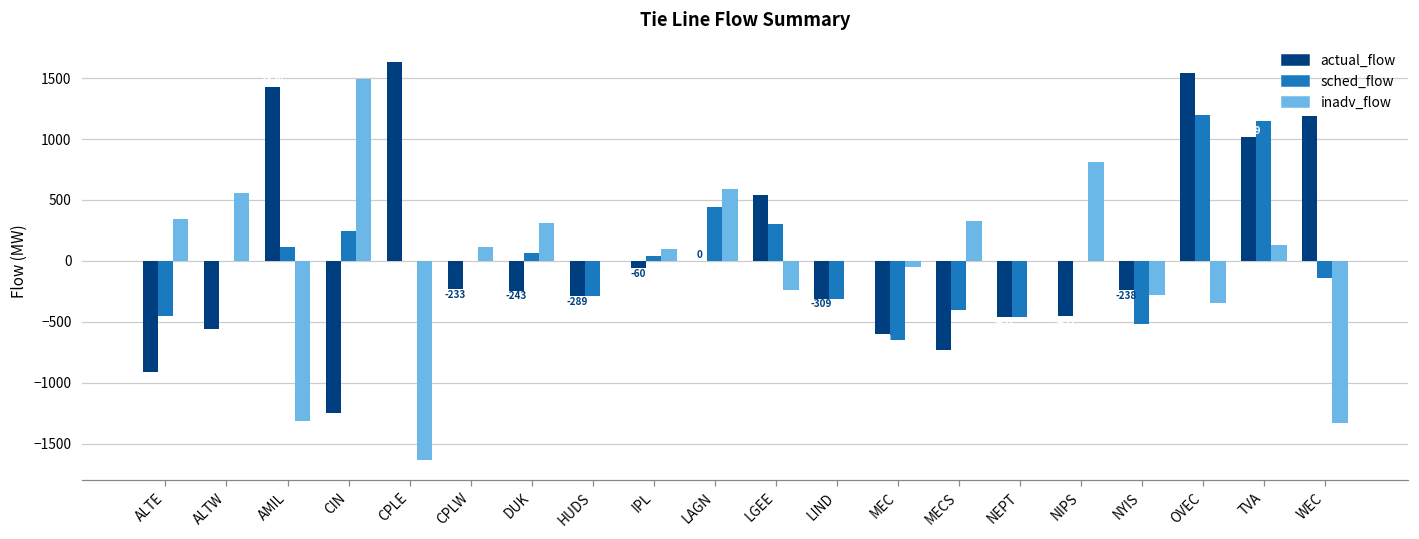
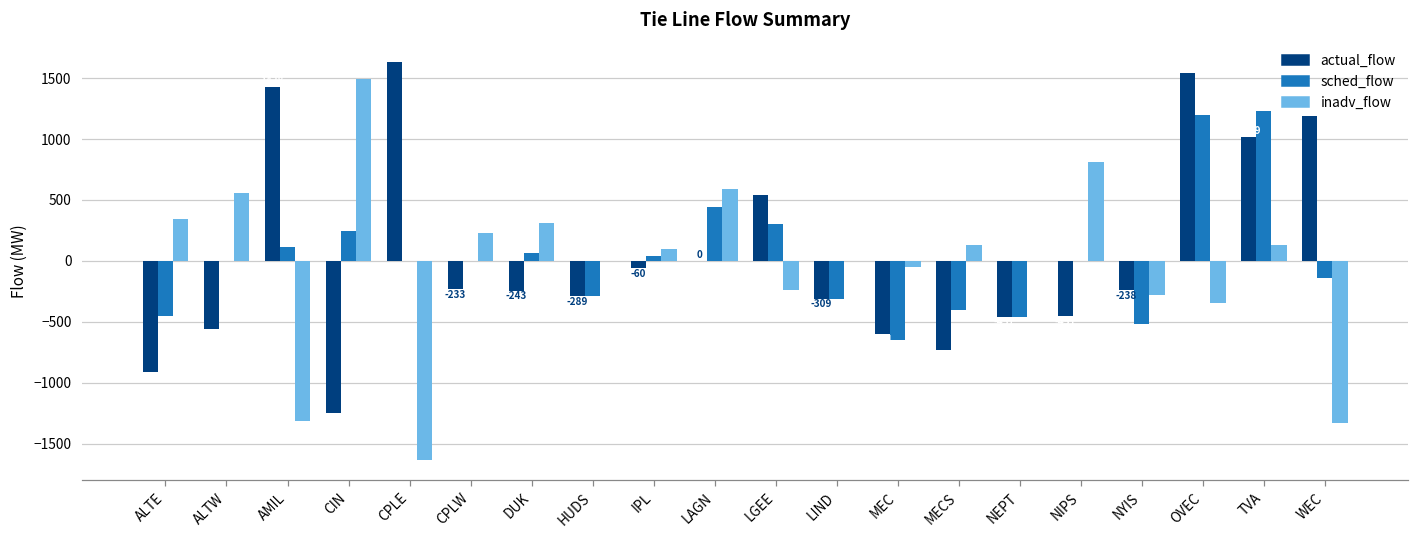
  {
    "actual_flow": {
      "CPLW": -233,
      "DUK": -243,
      "HUDS": -289,
      "IPL": -60,
      "LAGN": 0,
      "LIND": -309,
      "NYIS": -238
    },
    "sched_flow": {
      "ALTE": -450,
      "ALTW": 0,
      "AMIL": 120,
      "CIN": 250,
      "CPLW": 0,
      "DUK": 60,
      "IPL": 40,
      "LAGN": 440,
      "LGEE": 300,
      "MEC": -650,
      "MECS": -400,
      "NEPT": -460,
      "NIPS": 0,
      "NYIS": -520,
      "OVEC": 1200,
-     "TVA": 1150,
+     "TVA": 1230,
      "WEC": -140
    },
    "inadv_flow": {
      "ALTE": 340,
      "ALTW": 560,
      "AMIL": -1310,
      "CIN": 1490,
      "CPLE": -1630,
-     "CPLW": 110,
+     "CPLW": 230,
      "DUK": 310,
      "HUDS": 0,
      "IPL": 100,
      "LAGN": 590,
      "LGEE": -240,
      "LIND": 0,
      "MEC": -50,
-     "MECS": 330,
+     "MECS": 130,
      "NEPT": 0,
      "NIPS": 820,
      "NYIS": -280,
      "OVEC": -350,
      "TVA": 130,
      "WEC": -1330
    }
  }
